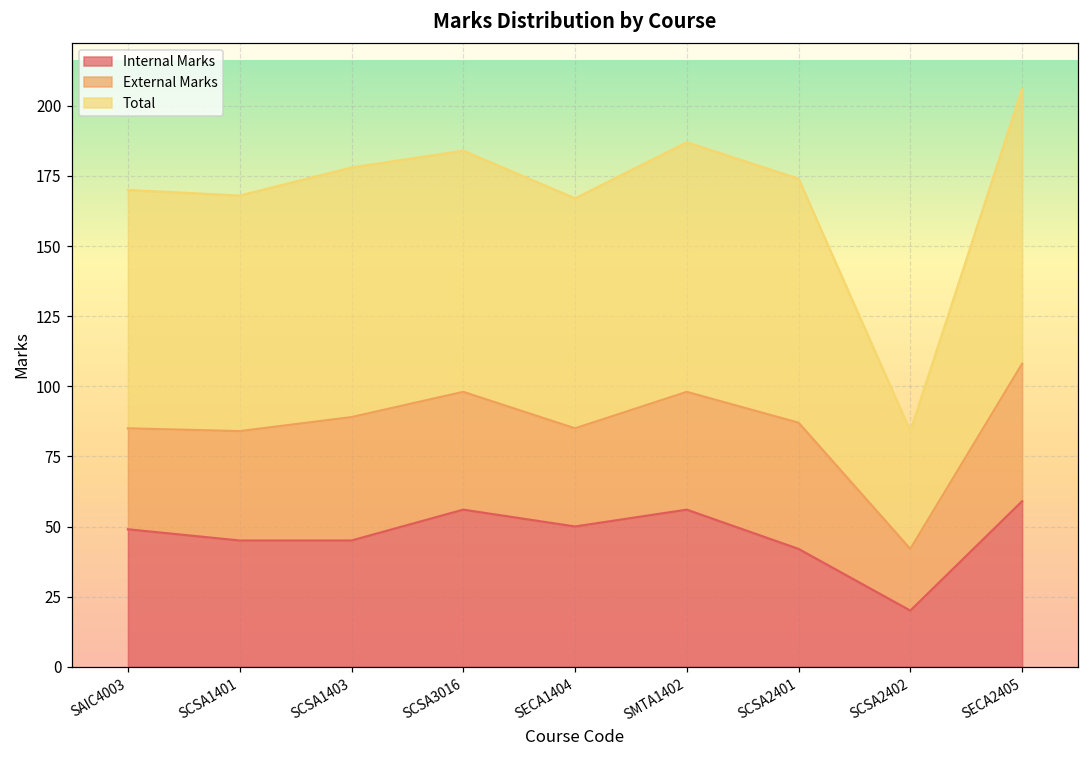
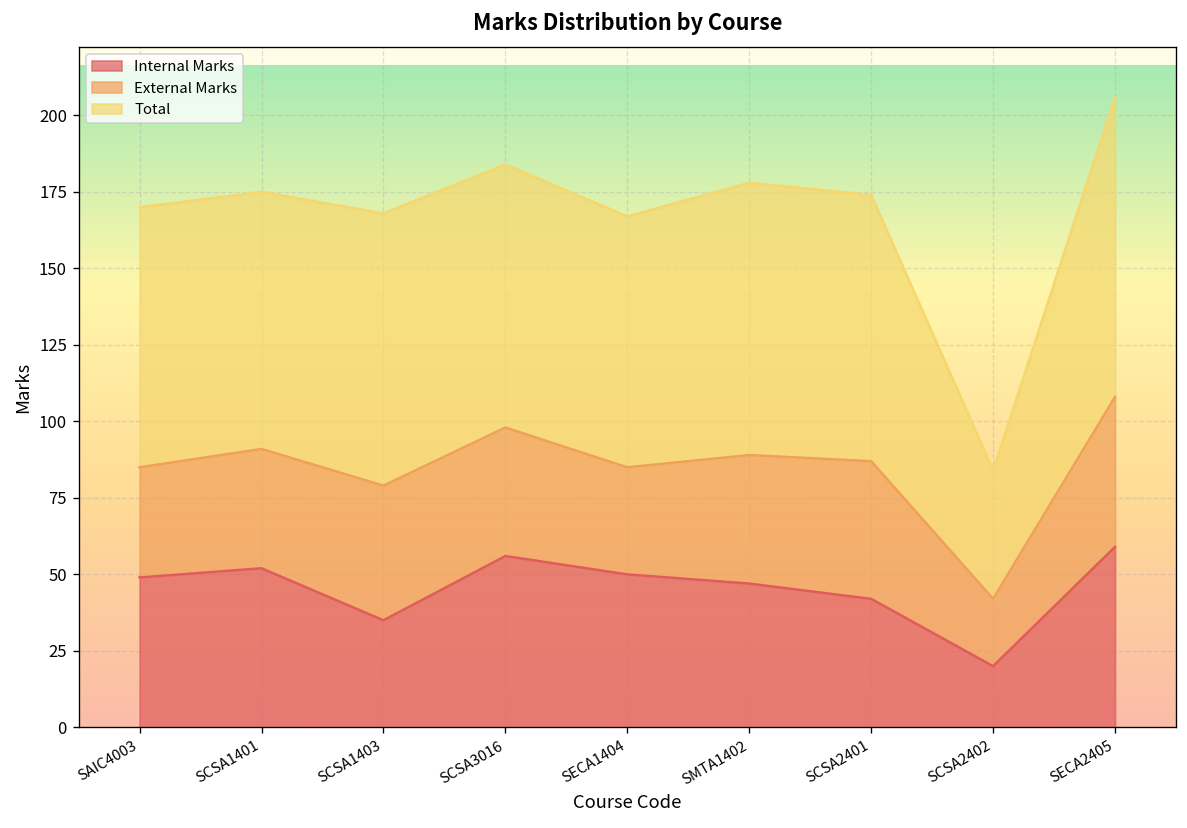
  {
    "Internal Marks": {
      "SAIC4003": 49,
-     "SCSA1401": 45,
-     "SCSA1403": 45,
+     "SCSA1401": 52,
+     "SCSA1403": 35,
      "SCSA3016": 56,
      "SECA1404": 50,
-     "SMTA1402": 56,
+     "SMTA1402": 47,
      "SCSA2401": 42,
      "SCSA2402": 20,
      "SECA2405": 59
    }
  }
